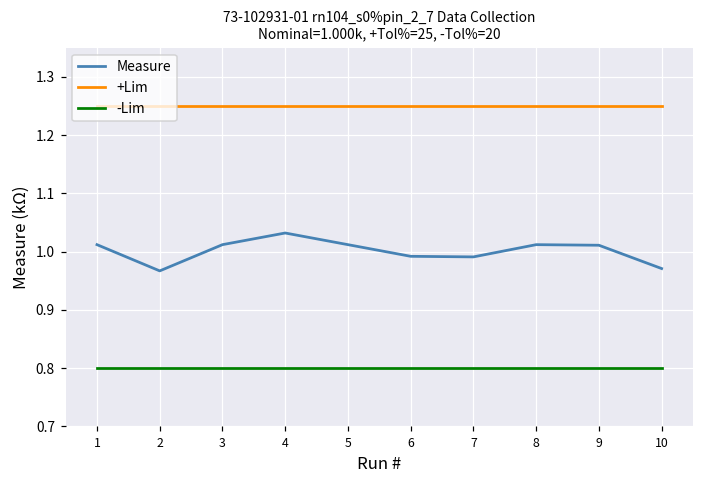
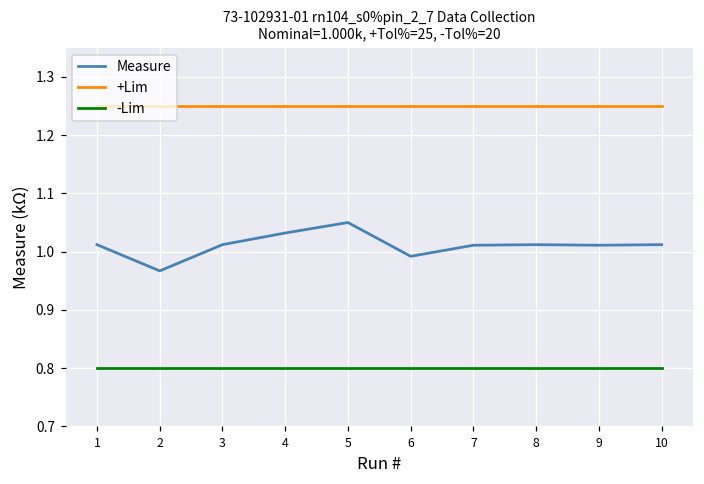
  {
    "Measure": {
      "1": 1.01,
      "2": 0.97,
      "3": 1.01,
      "4": 1.03,
-     "5": 1.01,
+     "5": 1.05,
      "6": 0.99,
-     "7": 0.99,
+     "7": 1.01,
      "8": 1.01,
      "9": 1.01,
-     "10": 0.97
+     "10": 1.01
    },
    "+Lim": {
      "3": 1.25,
      "4": 1.25,
      "5": 1.25,
      "6": 1.25,
      "7": 1.25,
      "8": 1.25,
      "9": 1.25,
      "10": 1.25
    },
    "-Lim": {
      "1": 0.80,
      "2": 0.80,
      "3": 0.80,
      "4": 0.80,
      "5": 0.80,
      "6": 0.80,
      "7": 0.80,
      "8": 0.80,
      "9": 0.80,
      "10": 0.80
    }
  }
